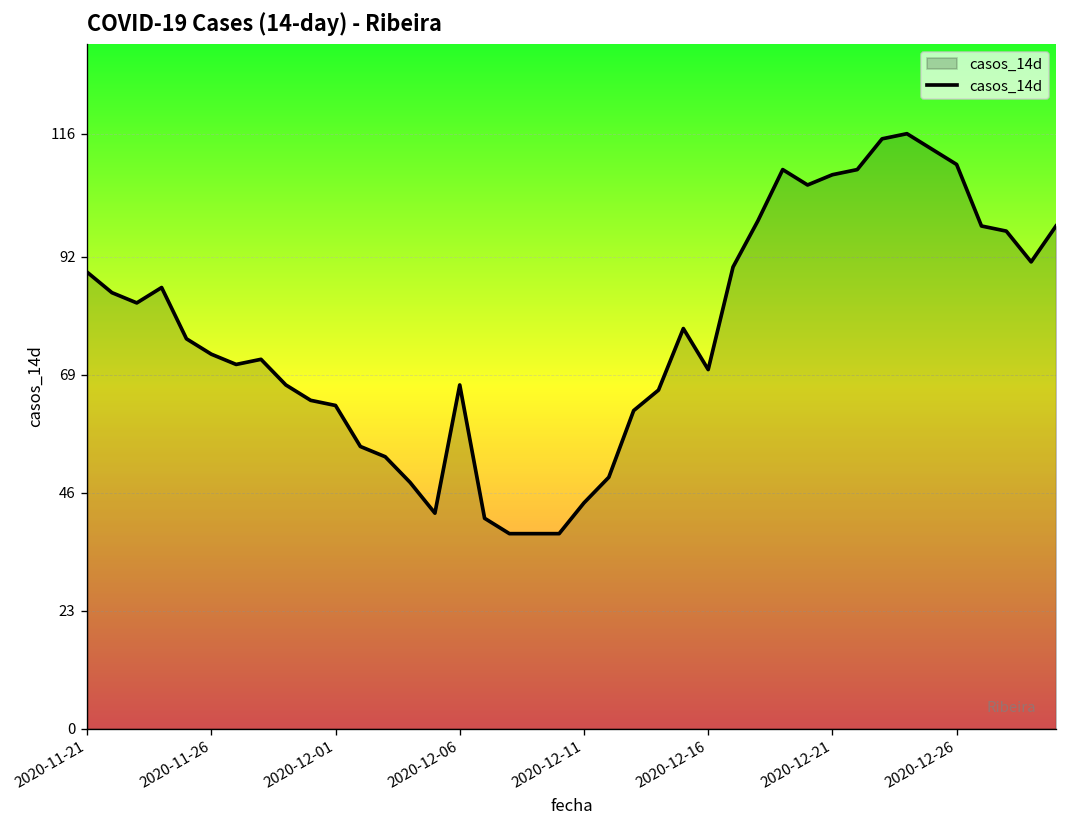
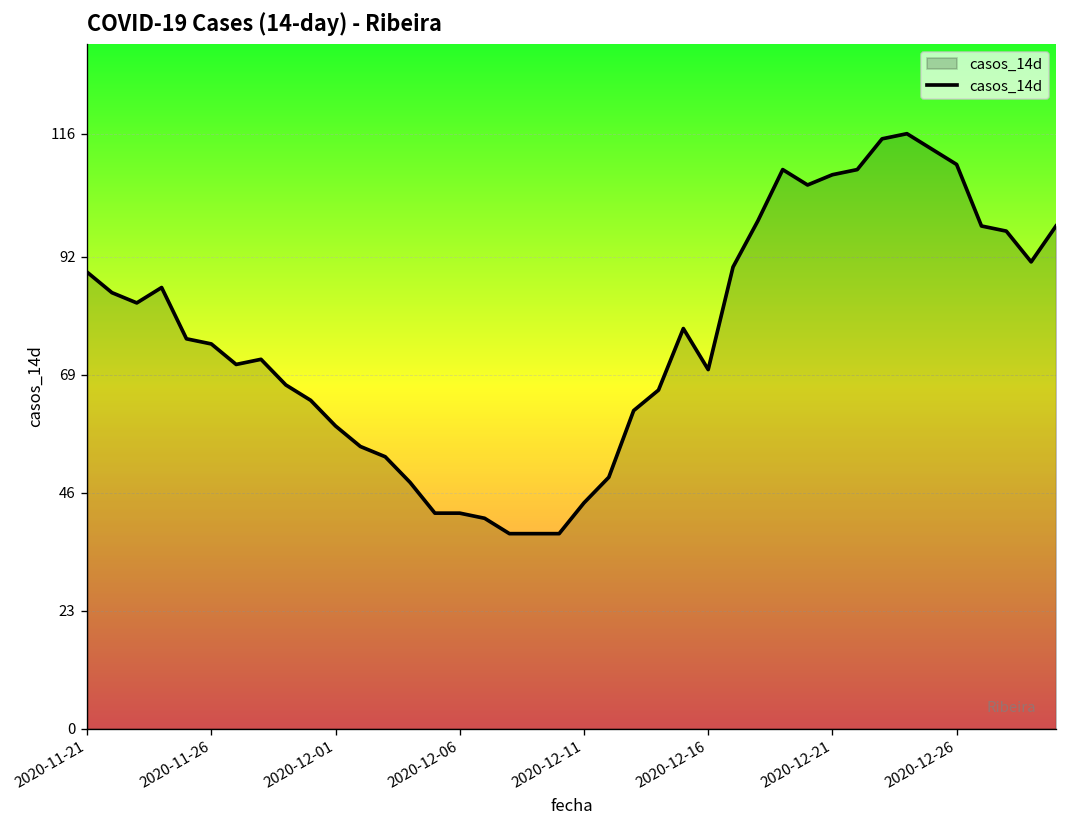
  {
    "2020-11-21": 89,
-   "2020-11-26": 73,
-   "2020-12-01": 63,
-   "2020-12-06": 67,
+   "2020-11-26": 75,
+   "2020-12-01": 59,
+   "2020-12-06": 42,
    "2020-12-11": 44,
    "2020-12-16": 70,
    "2020-12-21": 108,
    "2020-12-26": 110
  }
